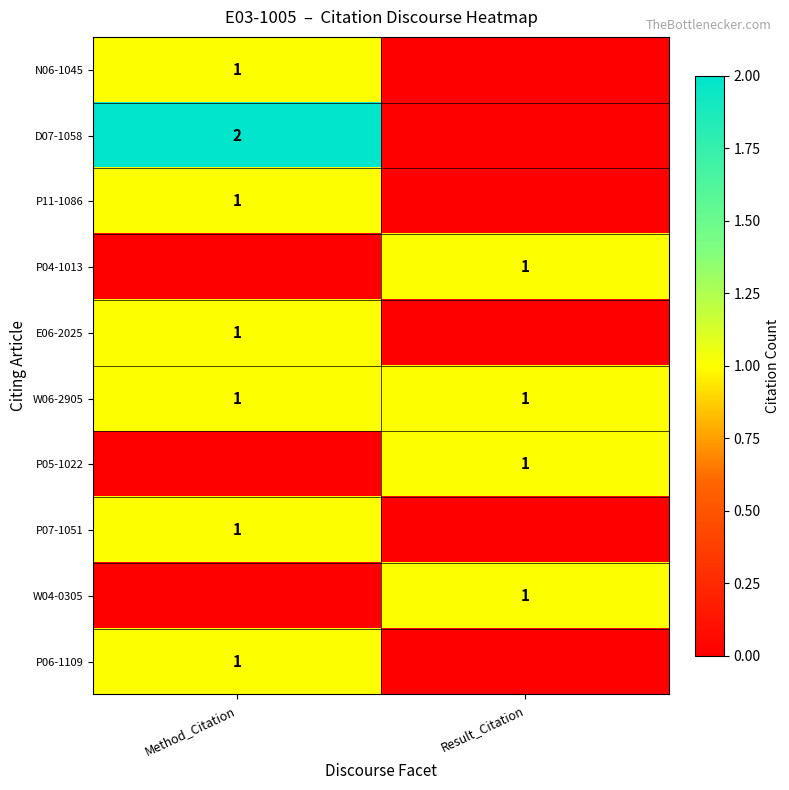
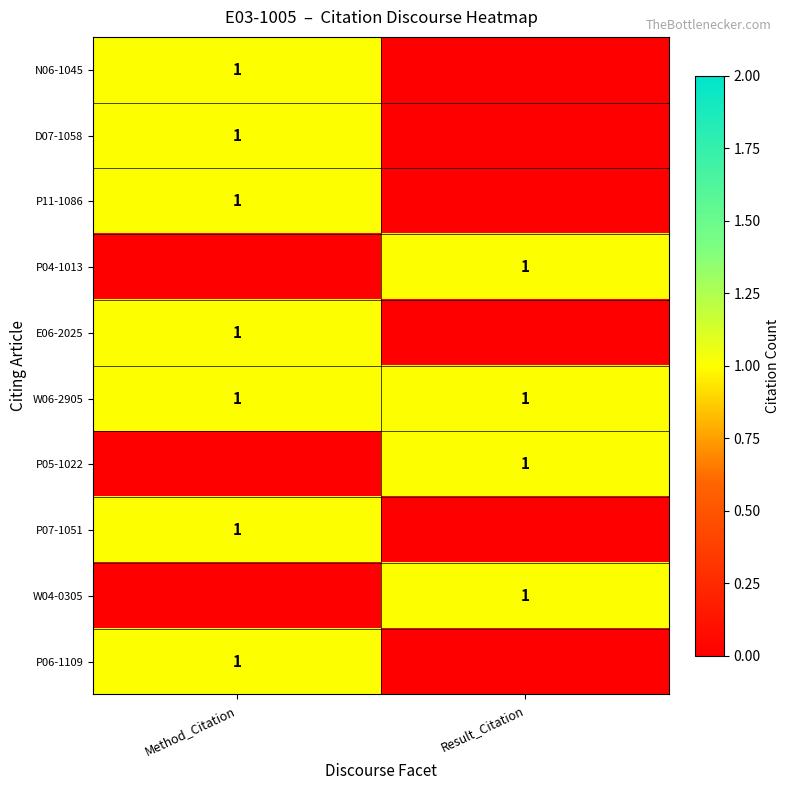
  {
    "N06-1045": {
      "Method_Citation": 1
    },
    "D07-1058": {
-     "Method_Citation": 2
+     "Method_Citation": 1
    },
    "P11-1086": {
      "Method_Citation": 1
    },
    "P04-1013": {
      "Result_Citation": 1
    },
    "E06-2025": {
      "Method_Citation": 1
    },
    "W06-2905": {
      "Method_Citation": 1,
      "Result_Citation": 1
    },
    "P05-1022": {
      "Result_Citation": 1
    },
    "P07-1051": {
      "Method_Citation": 1
    },
    "W04-0305": {
      "Result_Citation": 1
    },
    "P06-1109": {
      "Method_Citation": 1
    }
  }
